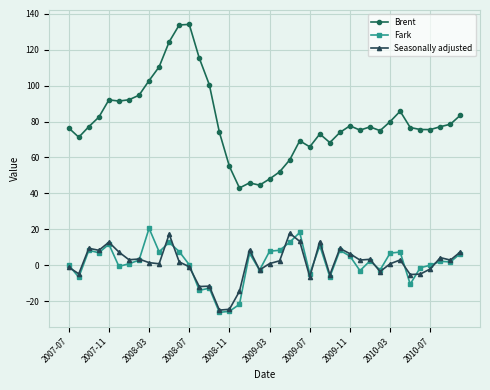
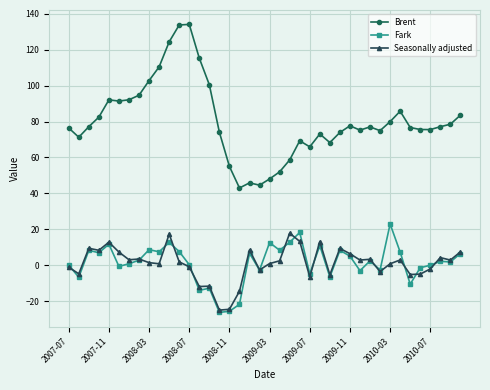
  {
    "Fark": {
-     "2008-03": 20,
-     "2009-03": 8,
+     "2008-03": 9,
+     "2009-03": 13,
      "2009-07": -5,
-     "2010-03": 7,
+     "2010-03": 23,
      "2010-07": 0
    }
  }
